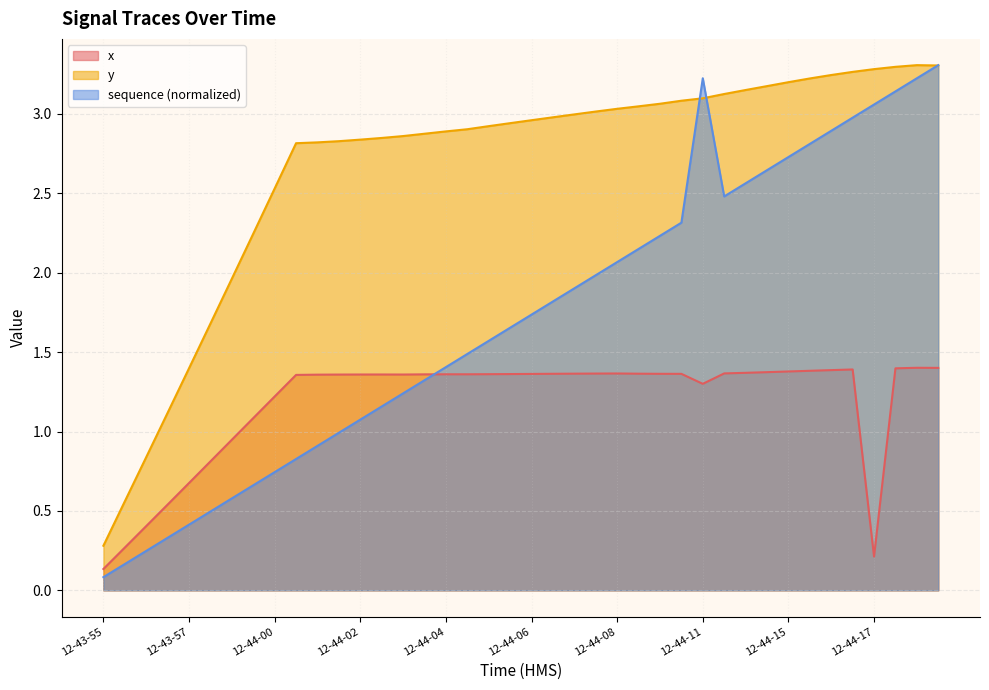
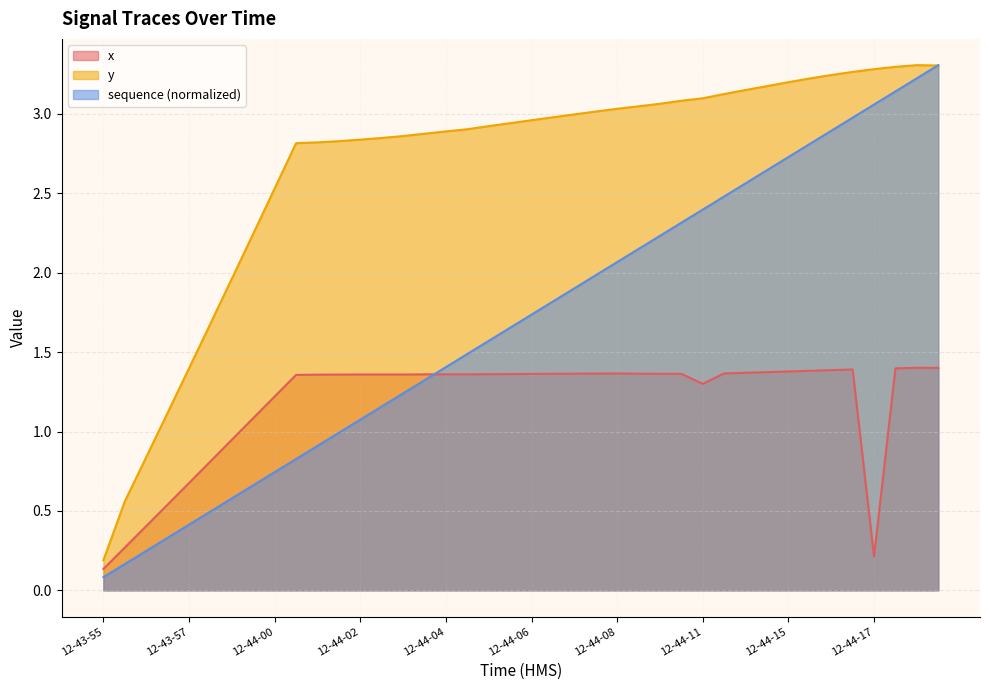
  {
    "x": {
      "12-43-55": 0.13,
      "12-44-11": 1.30,
      "12-44-17": 0.21
    },
    "y": {
-     "12-43-55": 0.28,
+     "12-43-55": 0.19,
      "12-44-11": 3.10,
      "12-44-17": 3.28
    },
    "sequence (normalized)": {
      "12-43-55": 0.08,
-     "12-44-11": 3.22,
+     "12-44-11": 2.40,
      "12-44-17": 3.06
    }
  }
